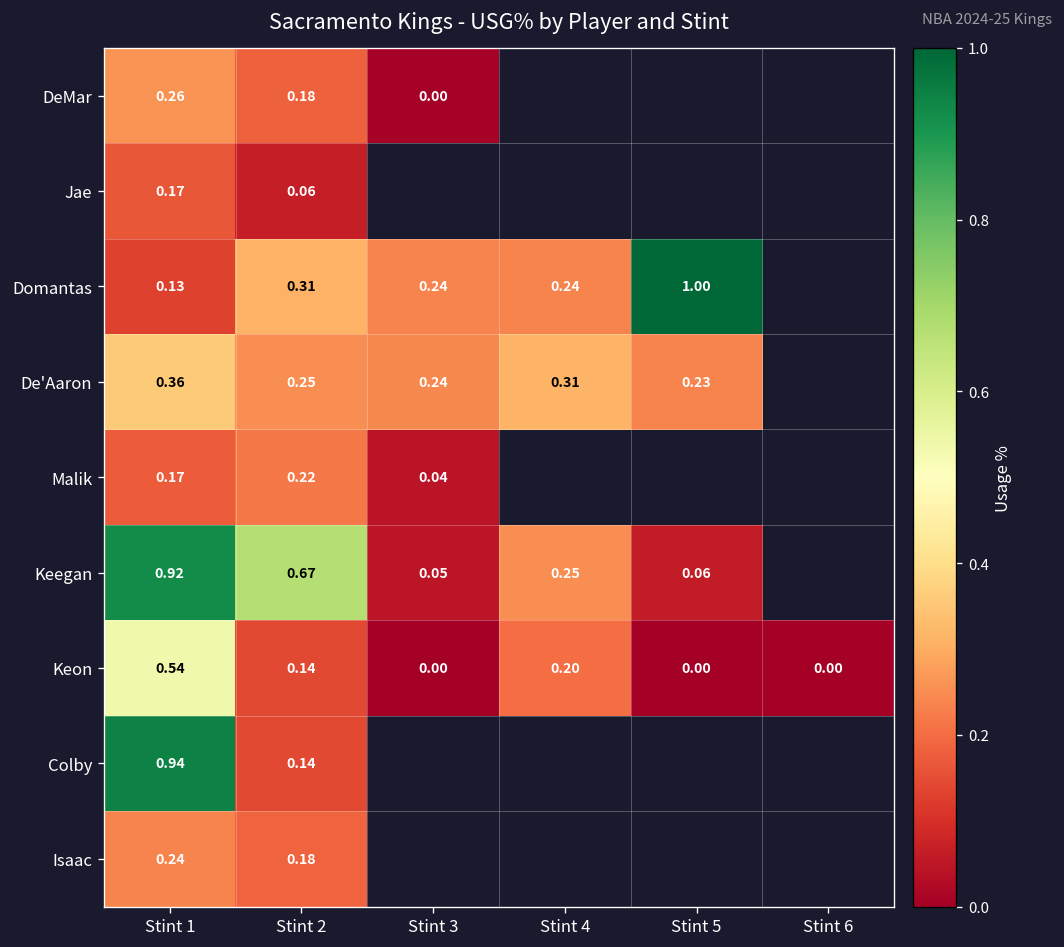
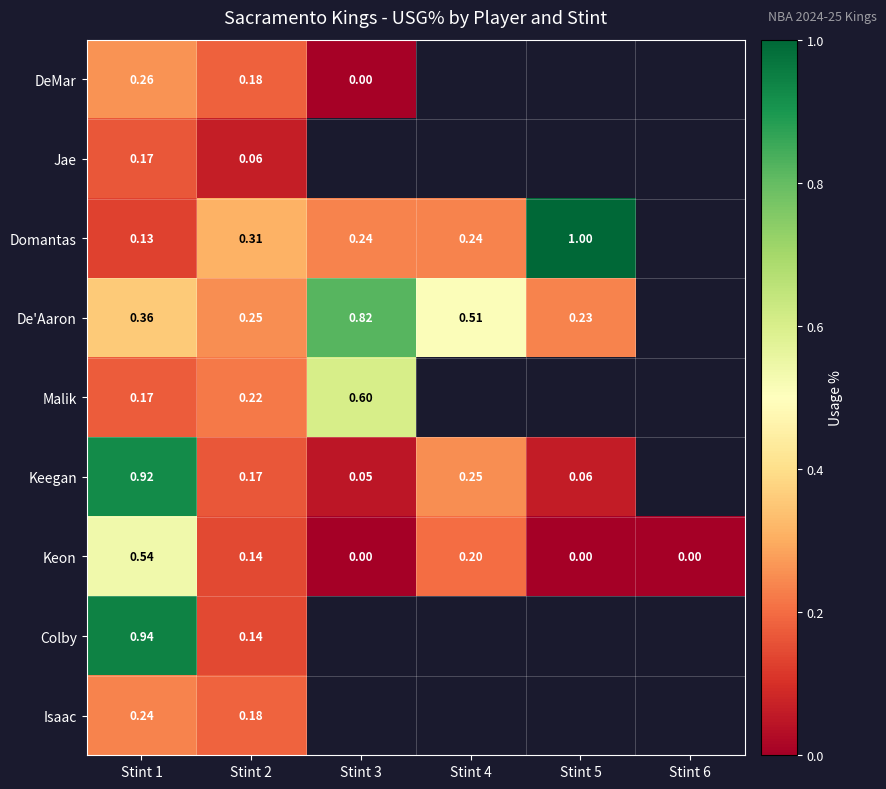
  {
    "DeMar": {
      "Stint 1": 0.26,
      "Stint 2": 0.18,
      "Stint 3": 0.00
    },
    "Jae": {
      "Stint 1": 0.17,
      "Stint 2": 0.06
    },
    "Domantas": {
      "Stint 1": 0.13,
      "Stint 2": 0.31,
      "Stint 3": 0.24,
      "Stint 4": 0.24,
      "Stint 5": 1.00
    },
    "De'Aaron": {
      "Stint 1": 0.36,
      "Stint 2": 0.25,
-     "Stint 3": 0.24,
-     "Stint 4": 0.31,
+     "Stint 3": 0.82,
+     "Stint 4": 0.51,
      "Stint 5": 0.23
    },
    "Malik": {
      "Stint 1": 0.17,
      "Stint 2": 0.22,
-     "Stint 3": 0.04
+     "Stint 3": 0.60
    },
    "Keegan": {
      "Stint 1": 0.92,
-     "Stint 2": 0.67,
+     "Stint 2": 0.17,
      "Stint 3": 0.05,
      "Stint 4": 0.25,
      "Stint 5": 0.06
    },
    "Keon": {
      "Stint 1": 0.54,
      "Stint 2": 0.14,
      "Stint 3": 0.00,
      "Stint 4": 0.20,
      "Stint 5": 0.00,
      "Stint 6": 0.00
    },
    "Colby": {
      "Stint 1": 0.94,
      "Stint 2": 0.14
    },
    "Isaac": {
      "Stint 1": 0.24,
      "Stint 2": 0.18
    }
  }
